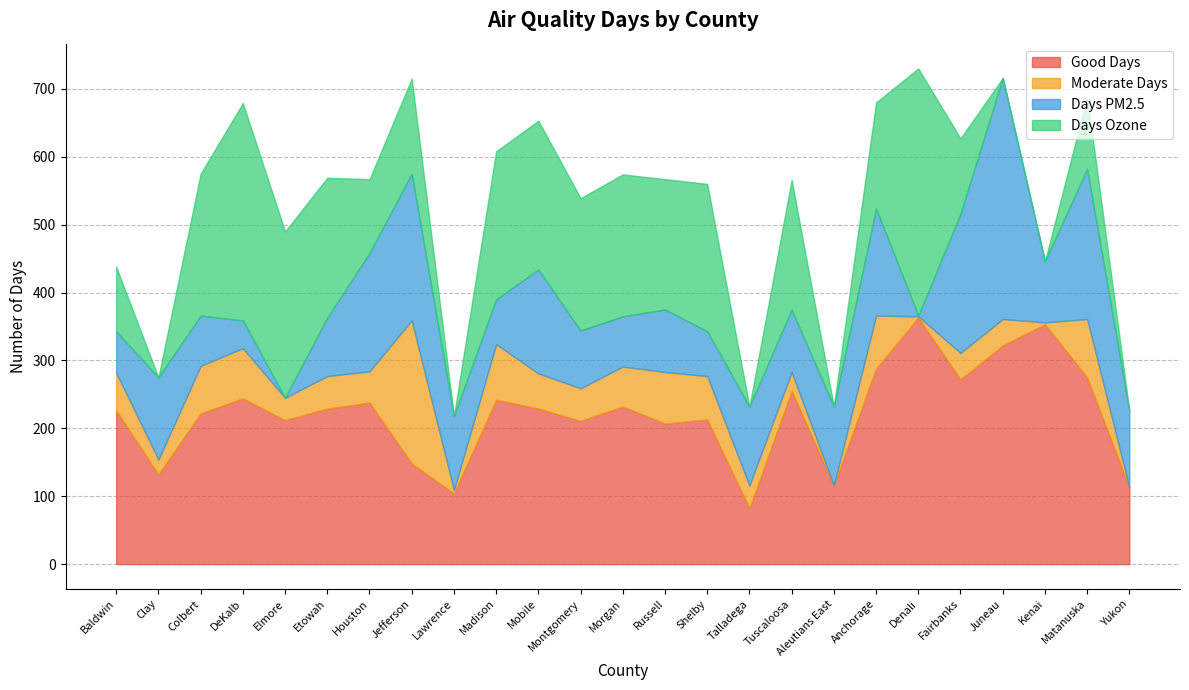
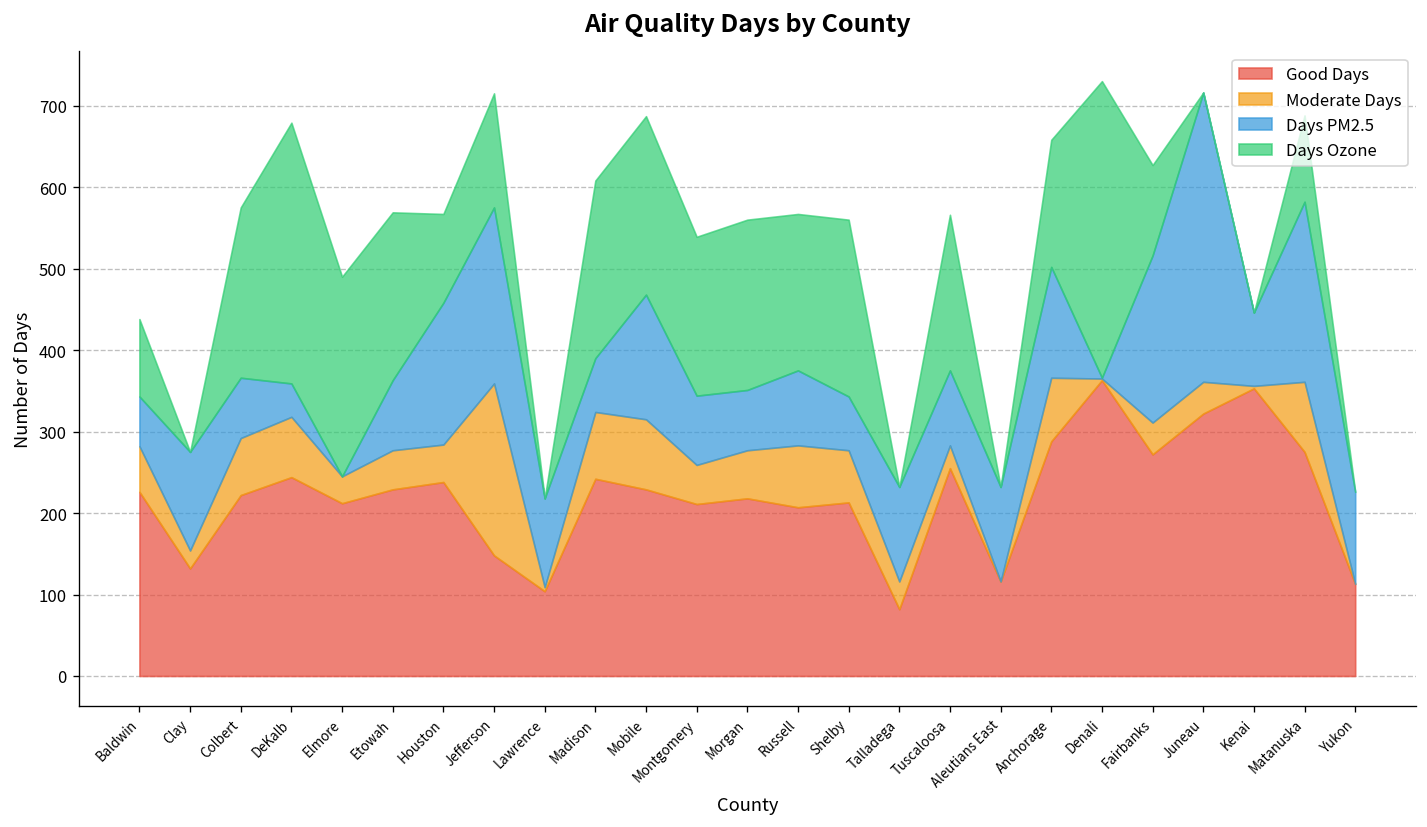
  {
    "Good Days": {
      "Baldwin": 230,
      "Clay": 130,
      "Colbert": 220,
      "DeKalb": 240,
      "Elmore": 210,
      "Etowah": 230,
      "Houston": 240,
      "Jefferson": 150,
      "Lawrence": 100,
      "Madison": 240,
      "Mobile": 230,
      "Montgomery": 210,
-     "Morgan": 230,
+     "Morgan": 220,
      "Russell": 210,
      "Shelby": 210,
      "Talladega": 80,
      "Tuscaloosa": 260,
      "Anchorage": 290,
      "Fairbanks": 270,
      "Juneau": 320,
      "Matanuska": 280
    },
    "Moderate Days": {
      "Baldwin": 60,
      "Clay": 20,
      "Colbert": 70,
      "DeKalb": 70,
      "Etowah": 50,
      "Houston": 50,
      "Jefferson": 210,
      "Lawrence": 10,
      "Madison": 80,
-     "Mobile": 50,
+     "Mobile": 90,
      "Montgomery": 50,
      "Morgan": 60,
      "Russell": 80,
      "Shelby": 60,
      "Talladega": 30,
      "Tuscaloosa": 30,
      "Anchorage": 80,
      "Fairbanks": 40,
      "Juneau": 40,
      "Matanuska": 90
    },
    "Days PM2.5": {
      "Baldwin": 60,
      "Colbert": 70,
      "DeKalb": 40,
      "Etowah": 90,
      "Houston": 170,
      "Jefferson": 220,
      "Madison": 70,
      "Mobile": 150,
      "Montgomery": 90,
      "Morgan": 70,
      "Russell": 90,
      "Shelby": 70,
      "Tuscaloosa": 90,
-     "Anchorage": 160,
+     "Anchorage": 140,
      "Fairbanks": 210,
      "Matanuska": 220
    },
    "Days Ozone": {
      "Baldwin": 100,
      "Colbert": 210,
      "DeKalb": 320,
      "Elmore": 250,
      "Etowah": 210,
      "Houston": 110,
      "Jefferson": 140,
      "Madison": 220,
      "Mobile": 220,
      "Montgomery": 200,
      "Morgan": 210,
      "Russell": 190,
      "Shelby": 220,
      "Tuscaloosa": 190,
      "Anchorage": 160,
      "Denali": 360,
      "Fairbanks": 110
    }
  }
